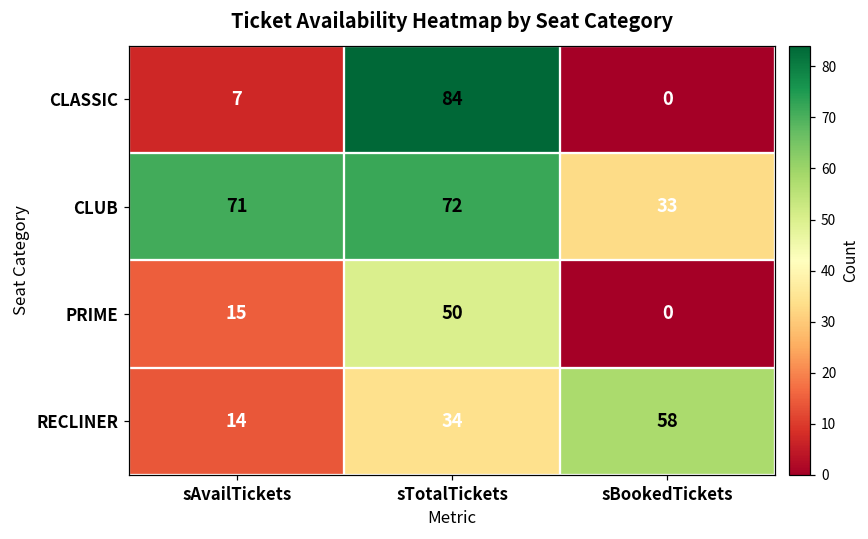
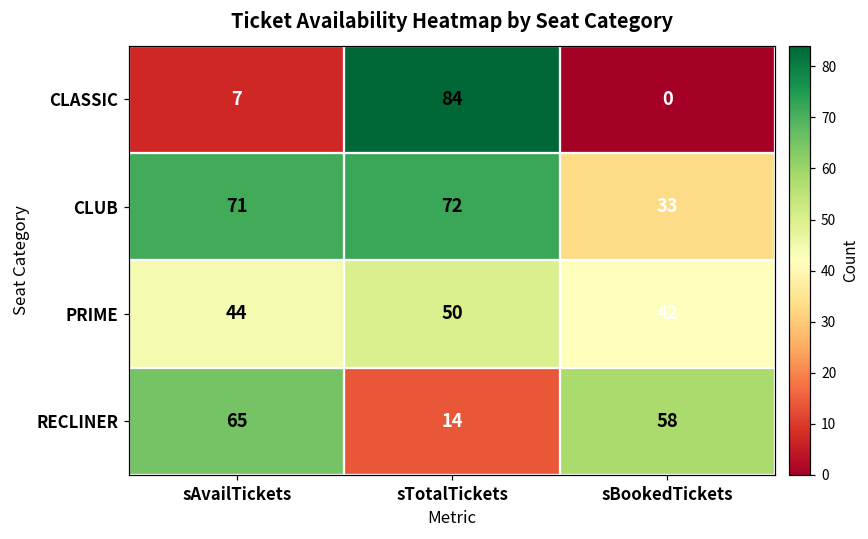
  {
    "CLASSIC": {
      "sAvailTickets": 7,
      "sTotalTickets": 84,
      "sBookedTickets": 0
    },
    "CLUB": {
      "sAvailTickets": 71,
      "sTotalTickets": 72,
      "sBookedTickets": 33
    },
    "PRIME": {
-     "sAvailTickets": 15,
+     "sAvailTickets": 44,
      "sTotalTickets": 50,
-     "sBookedTickets": 0
+     "sBookedTickets": 42
    },
    "RECLINER": {
-     "sAvailTickets": 14,
-     "sTotalTickets": 34,
+     "sAvailTickets": 65,
+     "sTotalTickets": 14,
      "sBookedTickets": 58
    }
  }
